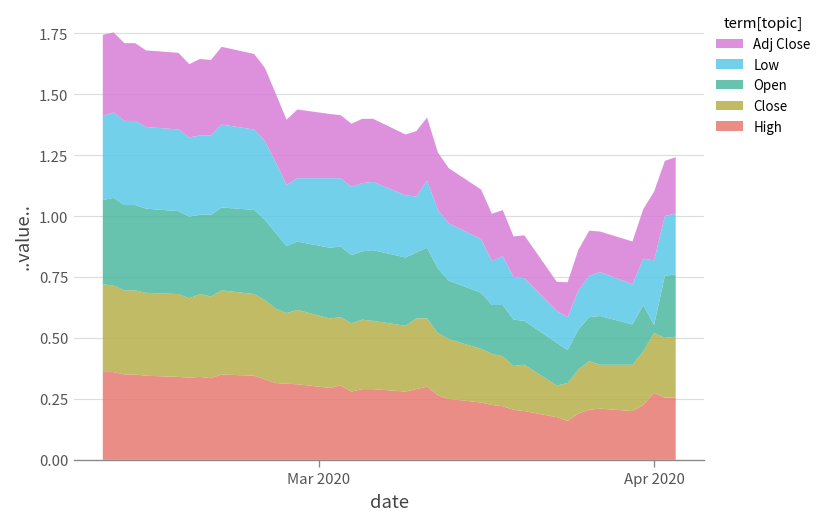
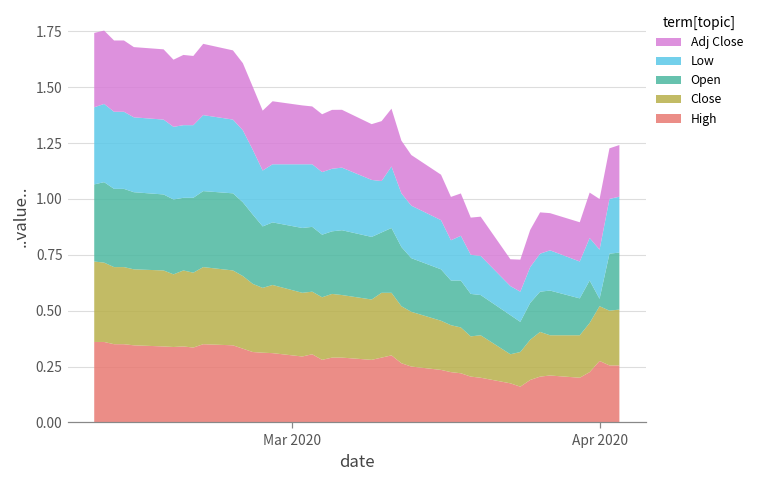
  {
    "High": {
      "Apr 2020": 0.28
    },
    "Close": {
      "Apr 2020": 0.25
    },
    "Open": {
      "Apr 2020": 0.03
    },
    "Low": {
-     "Apr 2020": 0.27
+     "Apr 2020": 0.22
    },
    "Adj Close": {
-     "Apr 2020": 0.28
+     "Apr 2020": 0.23
    }
  }
